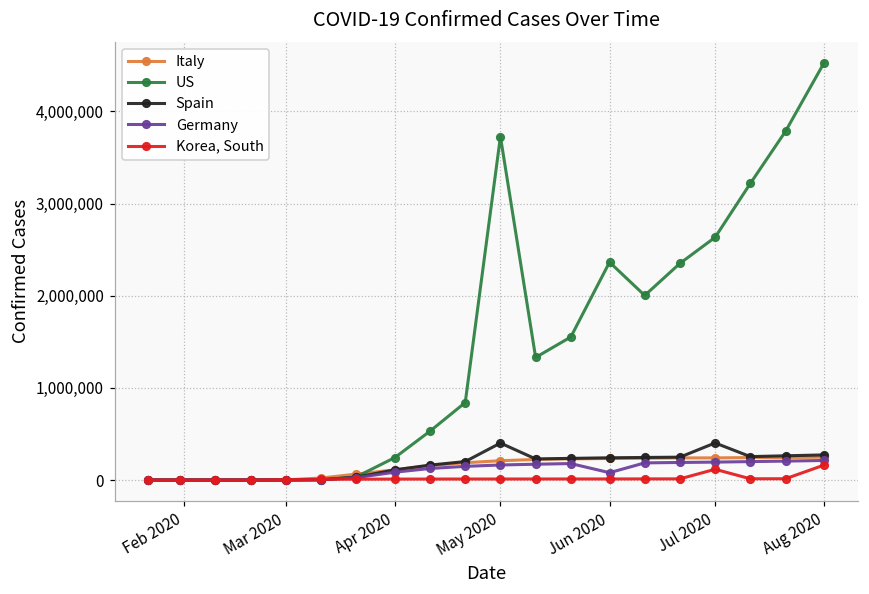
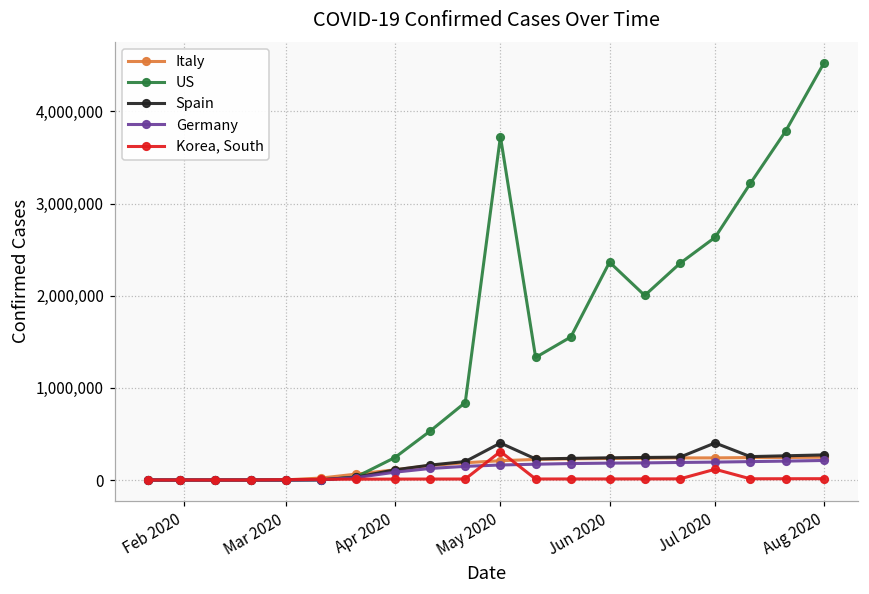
  {
    "Italy": {
      "May 2020": "200,000",
      "Jul 2020": "200,000"
    },
    "US": {
      "Apr 2020": "200,000",
      "May 2020": "3,700,000",
      "Jun 2020": "2,400,000",
      "Jul 2020": "2,600,000",
      "Aug 2020": "4,500,000"
    },
    "Spain": {
      "May 2020": "400,000",
      "Jul 2020": "400,000"
    },
    "Germany": {
      "May 2020": "200,000",
-     "Jun 2020": "100,000",
+     "Jun 2020": "200,000",
      "Jul 2020": "200,000",
      "Aug 2020": "200,000"
    },
    "Korea, South": {
      "Apr 2020": "0",
-     "May 2020": "0",
+     "May 2020": "300,000",
      "Jun 2020": "0",
      "Jul 2020": "100,000",
-     "Aug 2020": "200,000"
+     "Aug 2020": "0"
    }
  }
